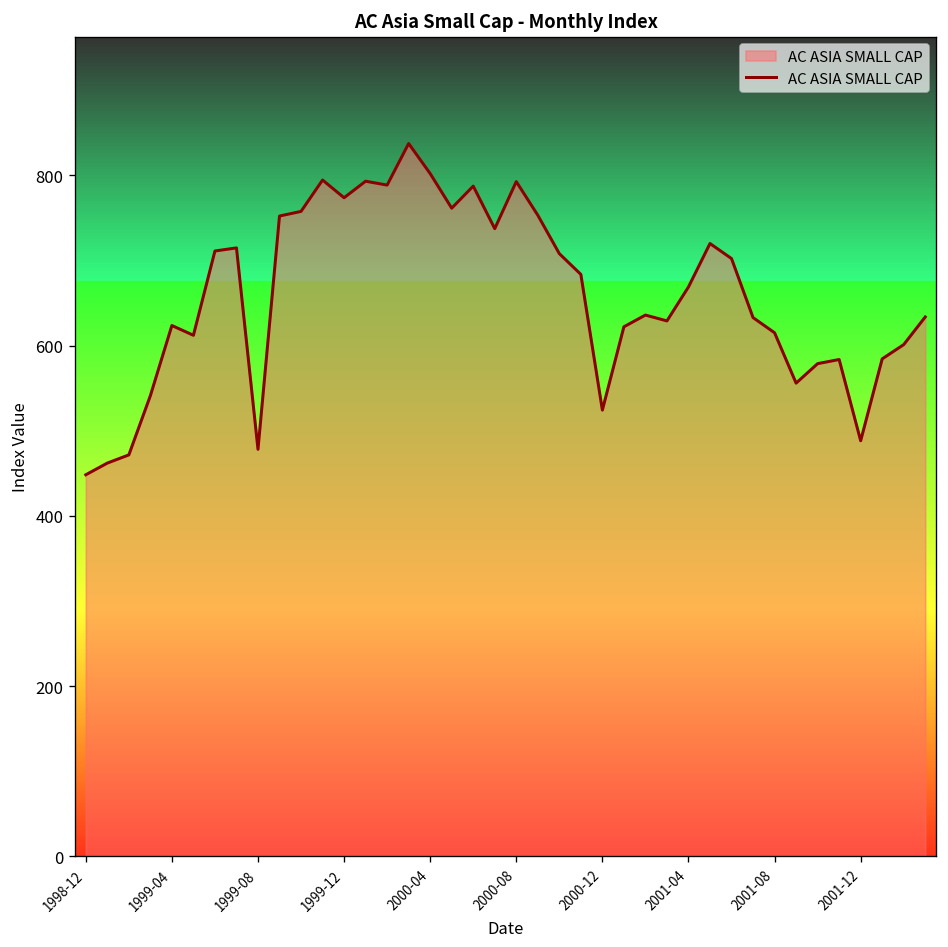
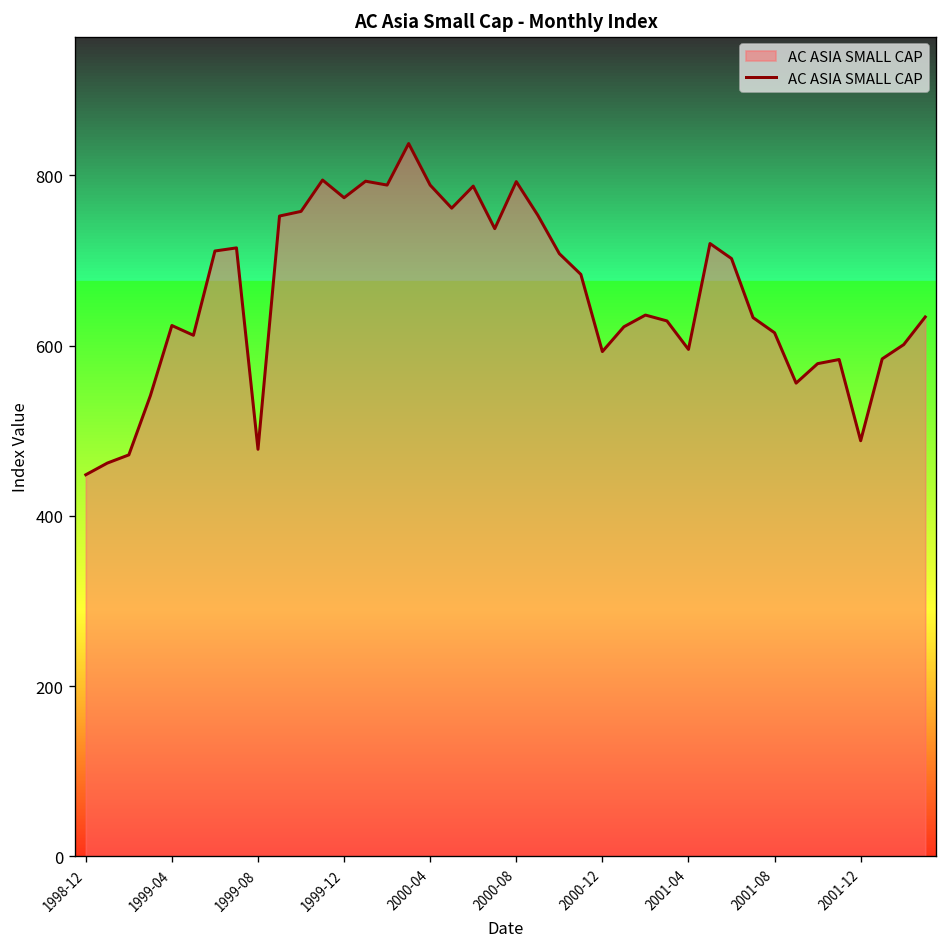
  {
    "1998-12": 450,
    "1999-04": 620,
    "1999-08": 480,
    "1999-12": 770,
-   "2000-04": 800,
+   "2000-04": 790,
    "2000-08": 790,
-   "2000-12": 520,
-   "2001-04": 670,
+   "2000-12": 590,
+   "2001-04": 600,
    "2001-08": 620,
    "2001-12": 490
  }
